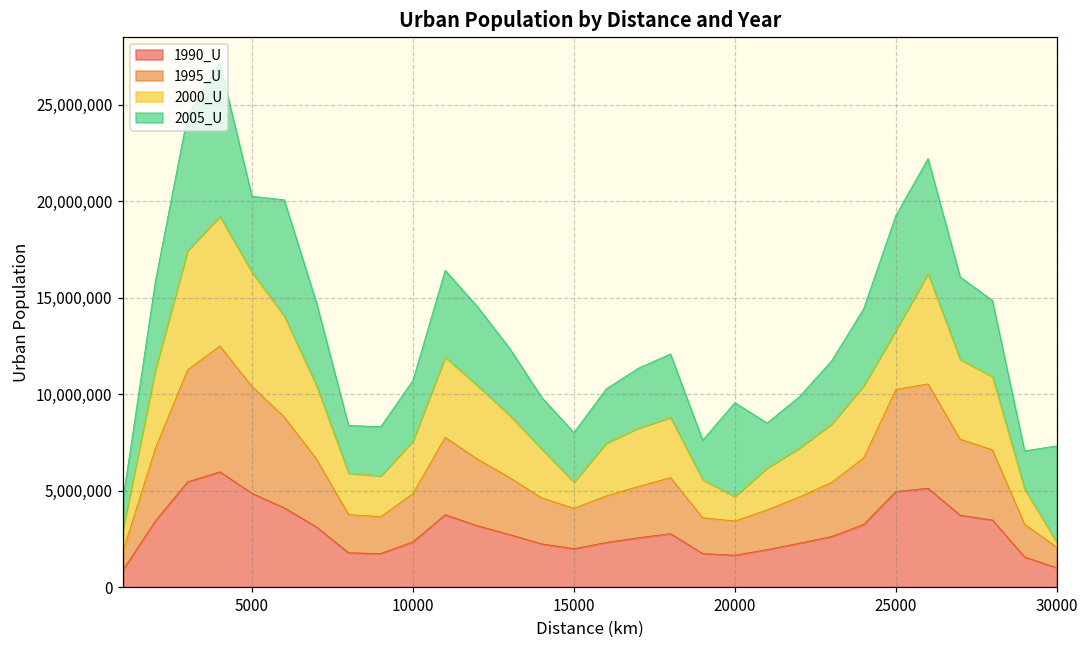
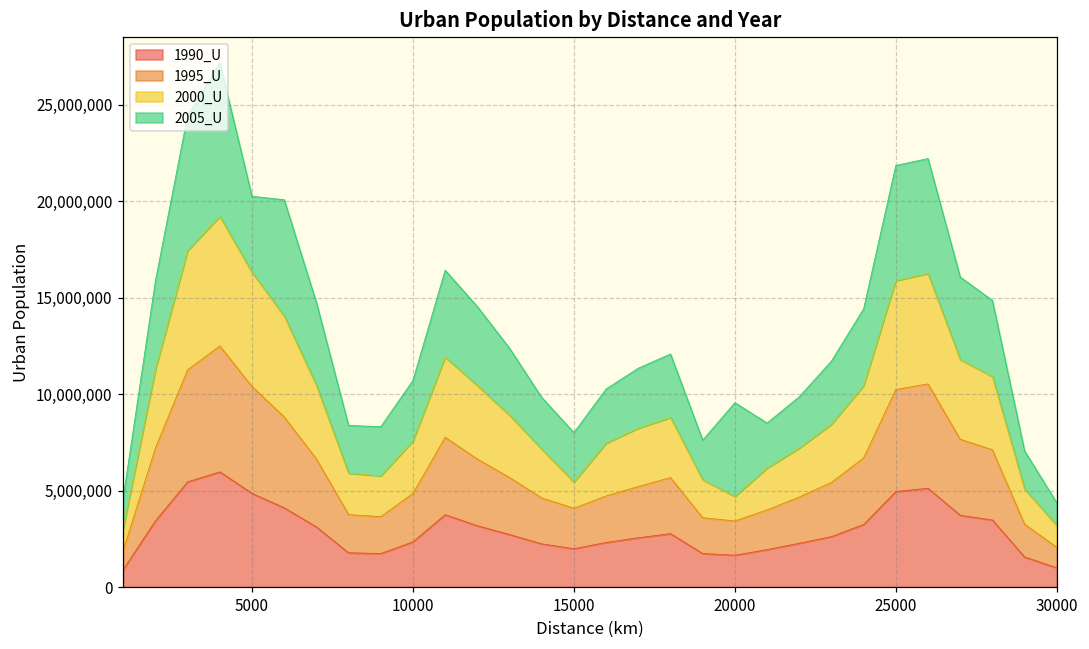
  {
    "2000_U": {
      "5000": "5,900,000",
      "10000": "2,700,000",
      "15000": "1,400,000",
      "20000": "1,300,000",
-     "25000": "3,100,000",
-     "30000": "300,000"
+     "25000": "5,600,000",
+     "30000": "1,100,000"
    },
    "2005_U": {
      "5000": "3,900,000",
      "10000": "3,100,000",
      "15000": "2,600,000",
      "20000": "4,900,000",
      "25000": "6,000,000",
-     "30000": "5,000,000"
+     "30000": "1,200,000"
    }
  }
